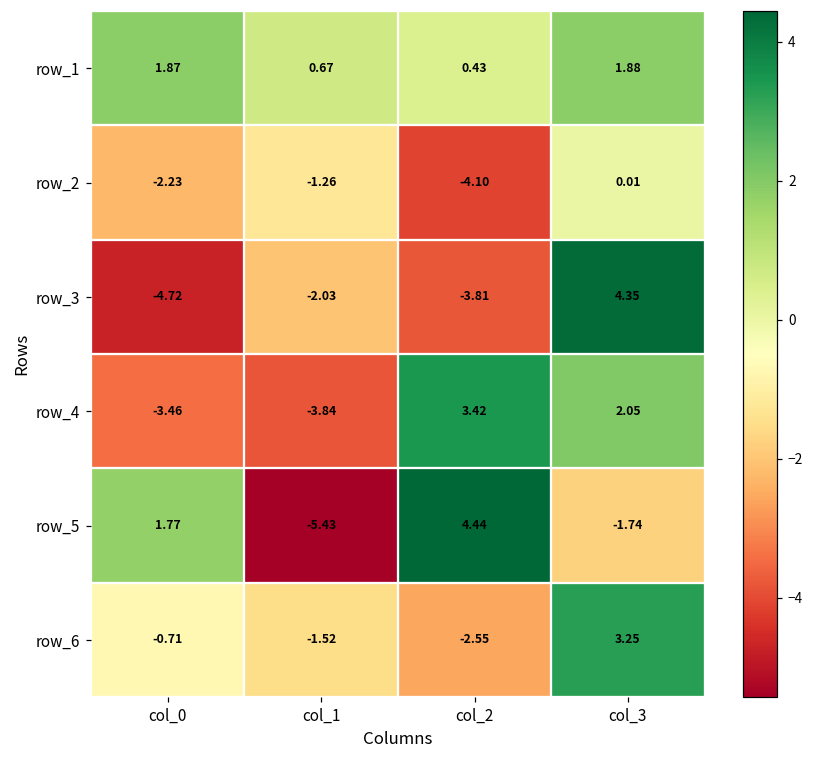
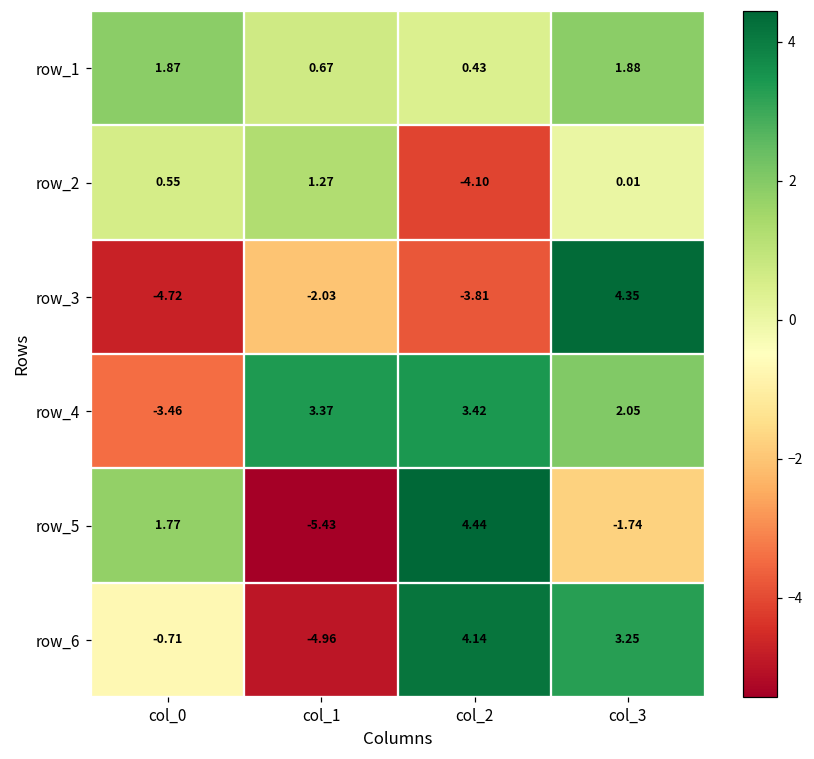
  {
    "row_1": {
      "col_0": 1.87,
      "col_1": 0.67,
      "col_2": 0.43,
      "col_3": 1.88
    },
    "row_2": {
-     "col_0": -2.23,
-     "col_1": -1.26,
+     "col_0": 0.55,
+     "col_1": 1.27,
      "col_2": -4.10,
      "col_3": 0.01
    },
    "row_3": {
      "col_0": -4.72,
      "col_1": -2.03,
      "col_2": -3.81,
      "col_3": 4.35
    },
    "row_4": {
      "col_0": -3.46,
-     "col_1": -3.84,
+     "col_1": 3.37,
      "col_2": 3.42,
      "col_3": 2.05
    },
    "row_5": {
      "col_0": 1.77,
      "col_1": -5.43,
      "col_2": 4.44,
      "col_3": -1.74
    },
    "row_6": {
      "col_0": -0.71,
-     "col_1": -1.52,
-     "col_2": -2.55,
+     "col_1": -4.96,
+     "col_2": 4.14,
      "col_3": 3.25
    }
  }
